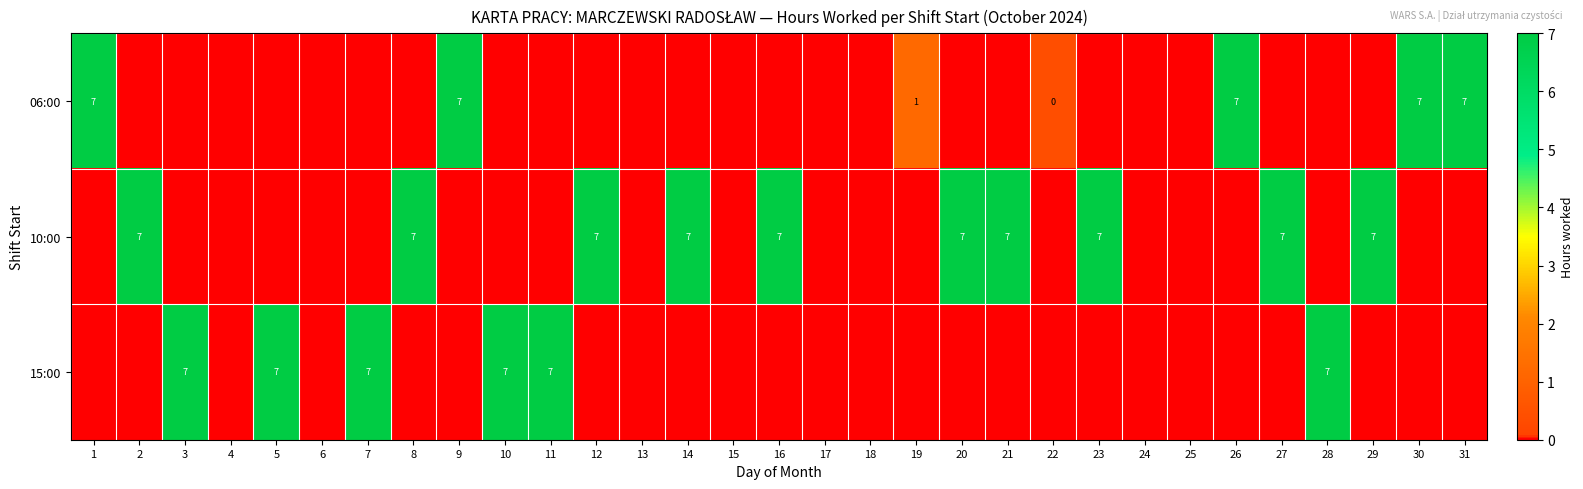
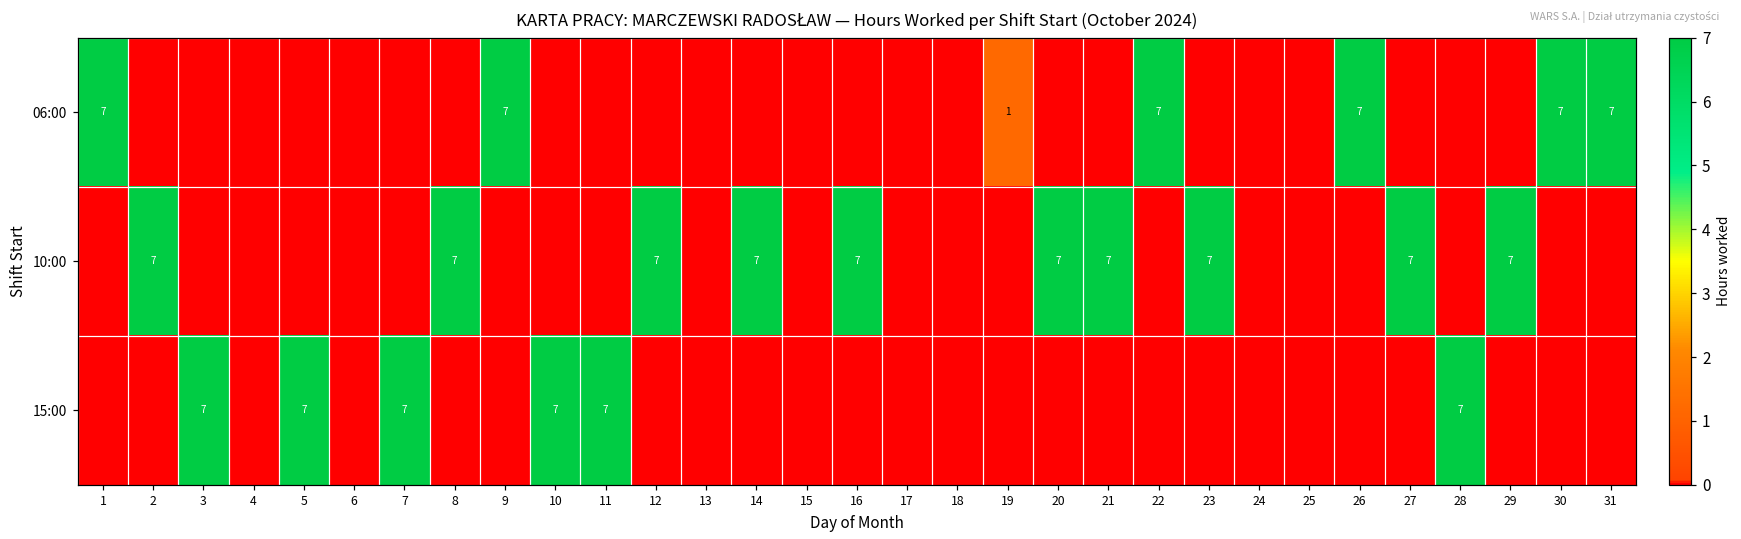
  {
    "06:00": {
      "1": 7,
      "9": 7,
      "19": 1,
-     "22": 0,
+     "22": 7,
      "26": 7,
      "30": 7,
      "31": 7
    },
    "10:00": {
      "2": 7,
      "8": 7,
      "12": 7,
      "14": 7,
      "16": 7,
      "20": 7,
      "21": 7,
      "23": 7,
      "27": 7,
      "29": 7
    },
    "15:00": {
      "3": 7,
      "5": 7,
      "7": 7,
      "10": 7,
      "11": 7,
      "28": 7
    }
  }
